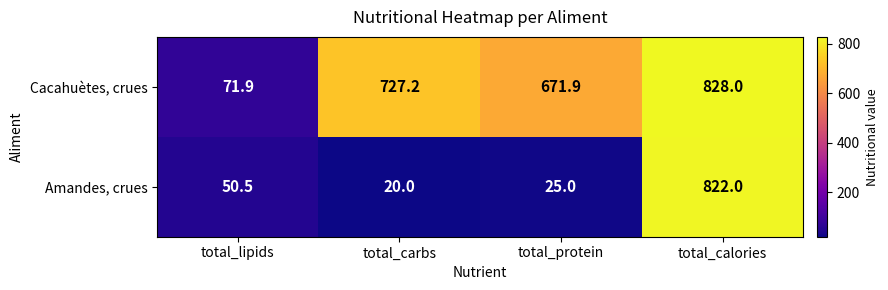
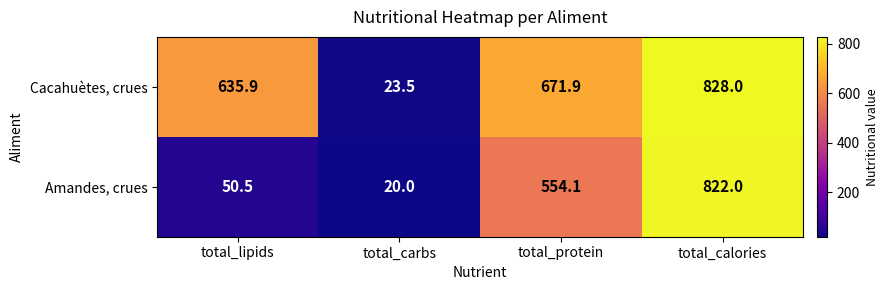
  {
    "Cacahuètes, crues": {
-     "total_lipids": 71.9,
-     "total_carbs": 727.2,
+     "total_lipids": 635.9,
+     "total_carbs": 23.5,
      "total_protein": 671.9,
      "total_calories": 828.0
    },
    "Amandes, crues": {
      "total_lipids": 50.5,
      "total_carbs": 20.0,
-     "total_protein": 25.0,
+     "total_protein": 554.1,
      "total_calories": 822.0
    }
  }
